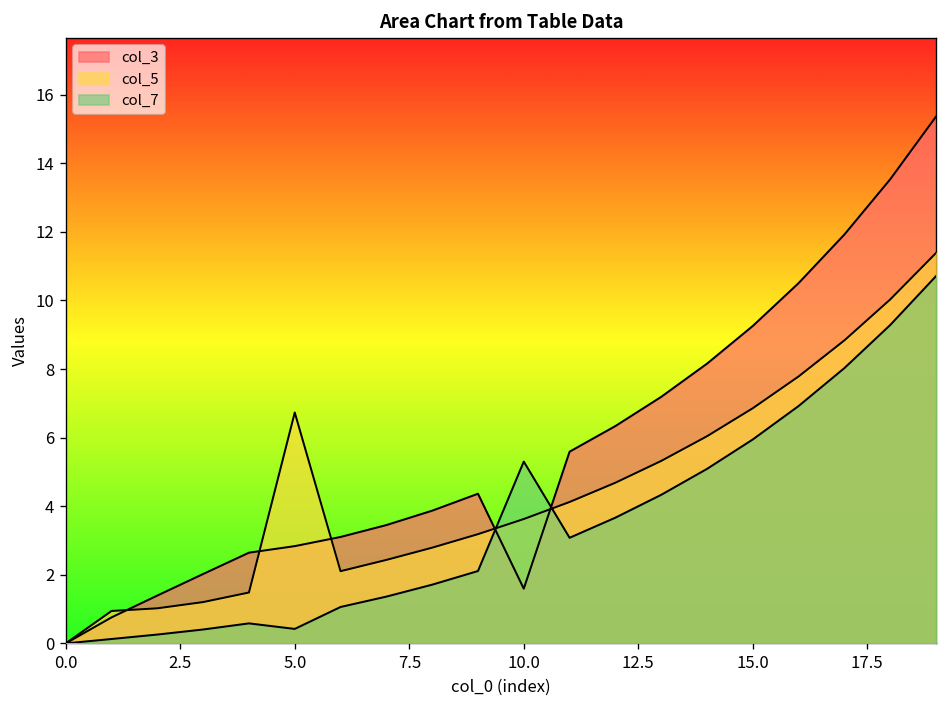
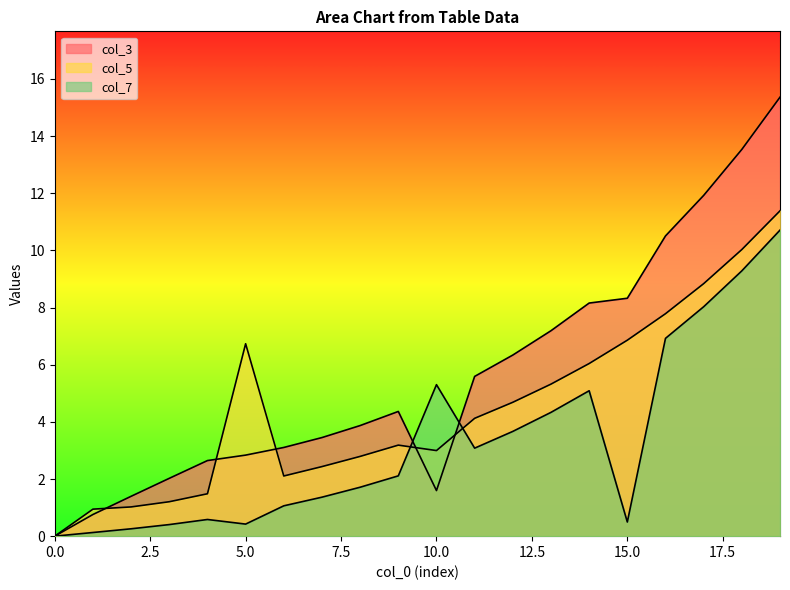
  {
    "col_3": {
      "5.0": 2.8,
      "10.0": 1.6,
-     "15.0": 9.3
+     "15.0": 8.3
    },
    "col_5": {
      "5.0": 6.7,
-     "10.0": 3.6,
+     "10.0": 3.0,
      "15.0": 6.9
    },
    "col_7": {
      "5.0": 0.4,
      "10.0": 5.3,
-     "15.0": 5.9
+     "15.0": 0.5
    }
  }
